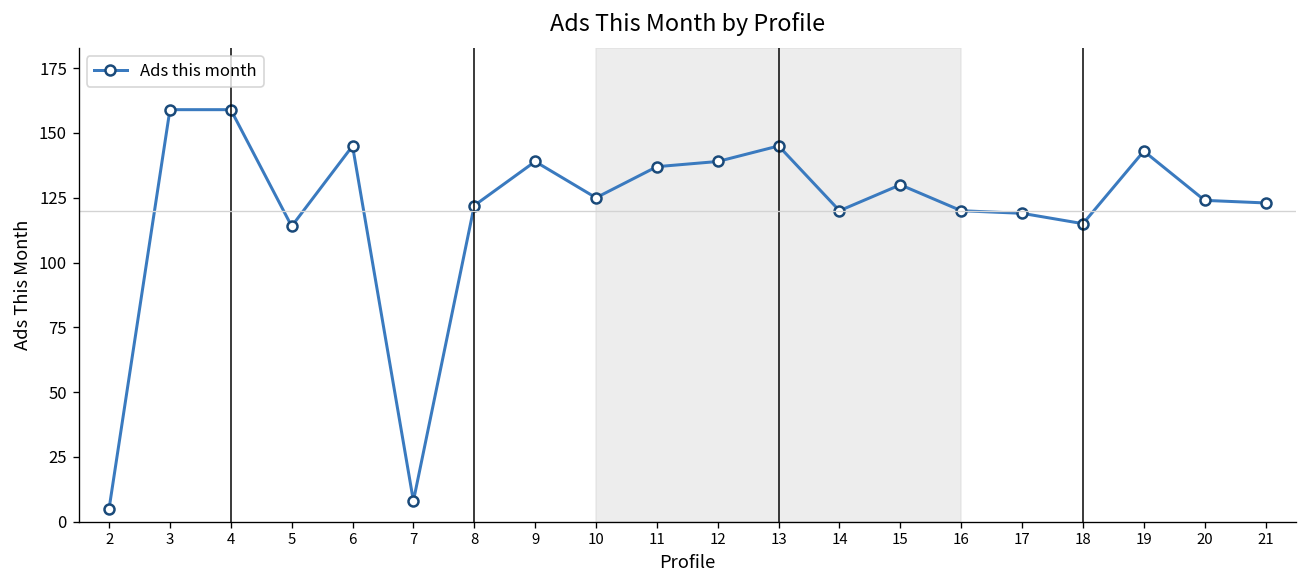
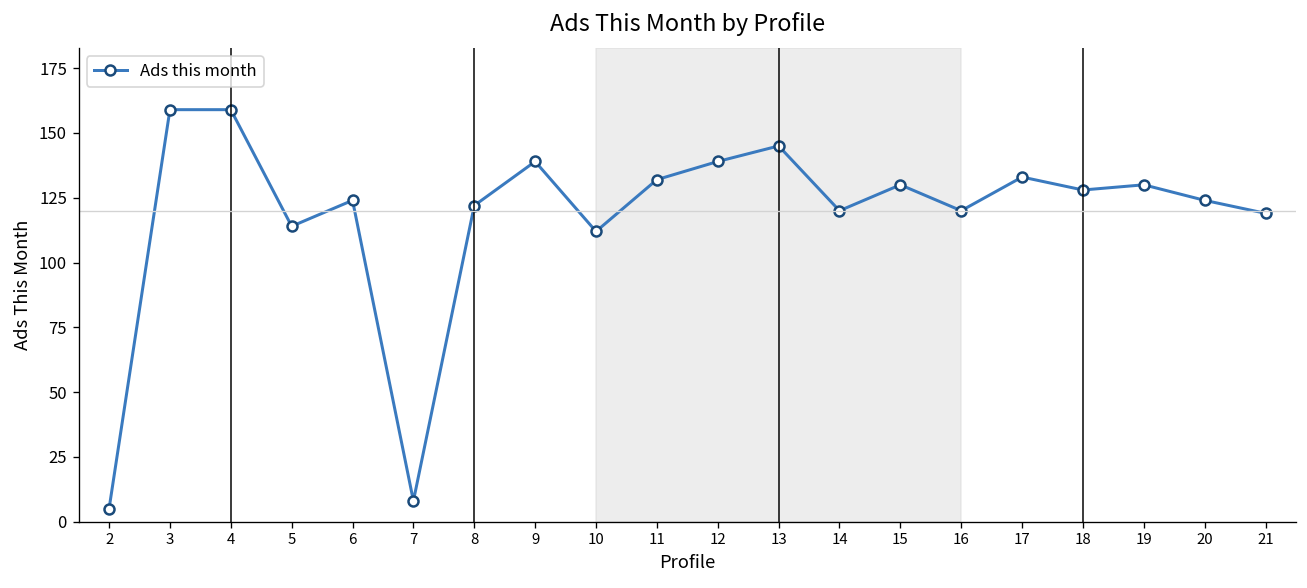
  {
    "2": 5,
    "3": 159,
    "4": 159,
    "5": 114,
-   "6": 145,
+   "6": 124,
    "7": 8,
    "8": 122,
    "9": 139,
-   "10": 125,
-   "11": 137,
+   "10": 112,
+   "11": 132,
    "12": 139,
    "13": 145,
    "14": 120,
    "15": 130,
    "16": 120,
-   "17": 119,
-   "18": 115,
-   "19": 143,
+   "17": 133,
+   "18": 128,
+   "19": 130,
    "20": 124,
-   "21": 123
+   "21": 119
  }
